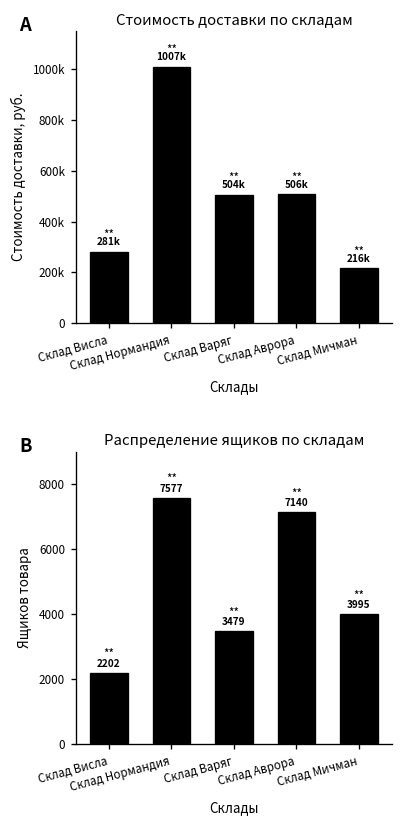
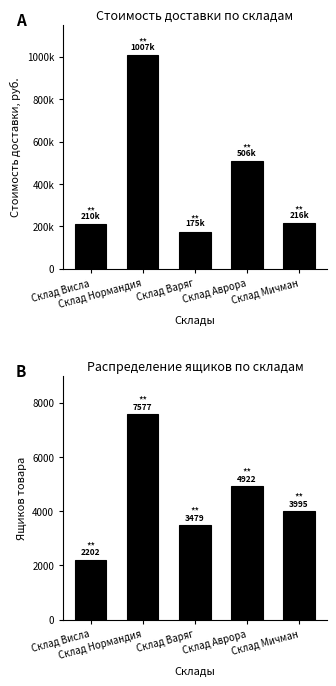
  {
    "Стоимость доставки по складам": {
-     "Склад Висла": "281k",
-     "Склад Варяг": "504k"
+     "Склад Висла": "210k",
+     "Склад Варяг": "175k"
    },
    "Распределение ящиков по складам": {
      "Склад Висла": "2202",
      "Склад Нормандия": "7577",
      "Склад Варяг": "3479",
-     "Склад Аврора": "7140",
+     "Склад Аврора": "4922",
      "Склад Мичман": "3995"
    }
  }
